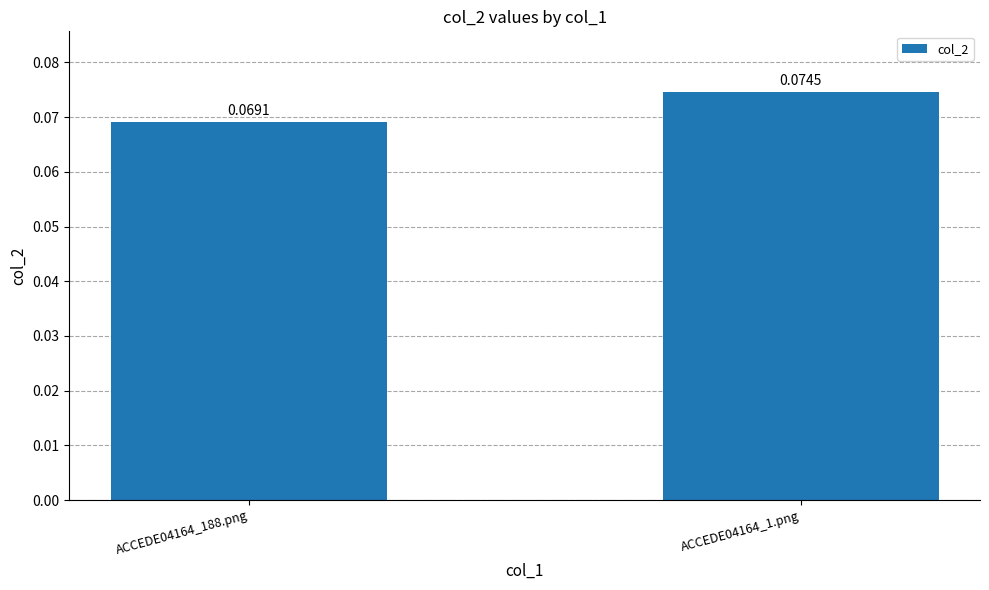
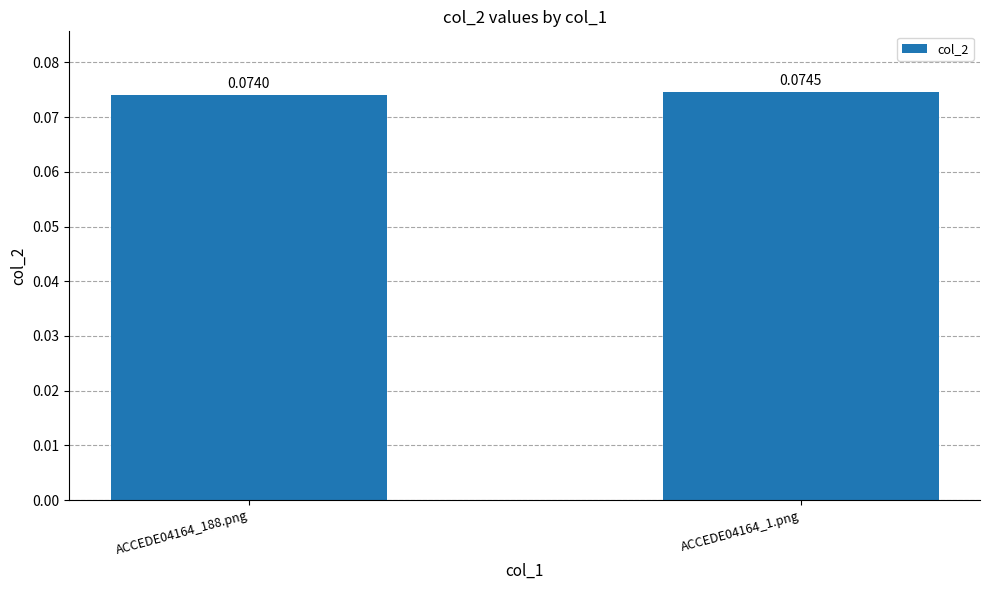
  {
-   "ACCEDE04164_188.png": 0.0691,
+   "ACCEDE04164_188.png": 0.0740,
    "ACCEDE04164_1.png": 0.0745
  }
